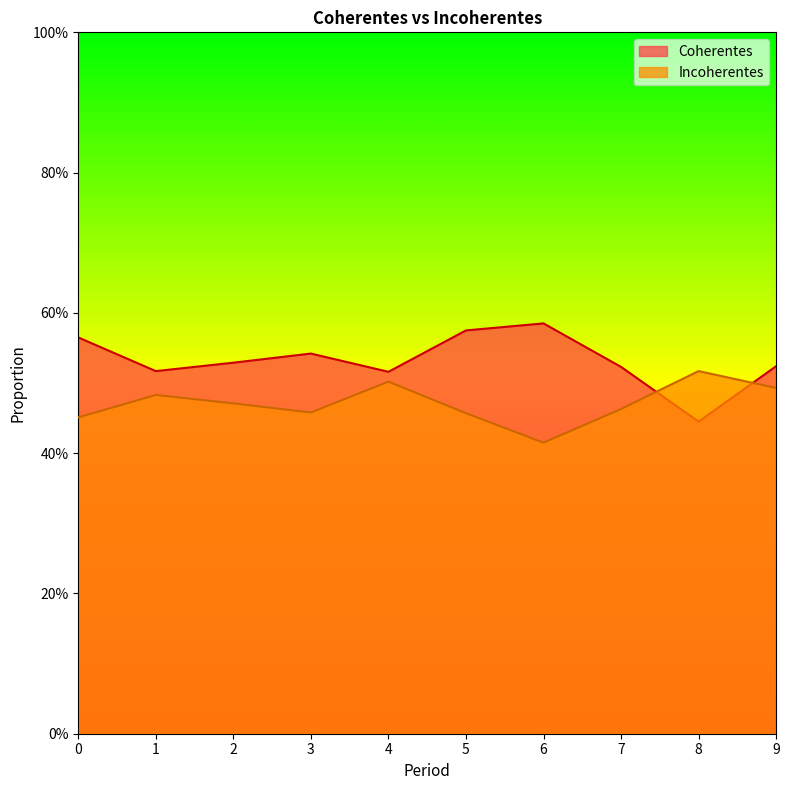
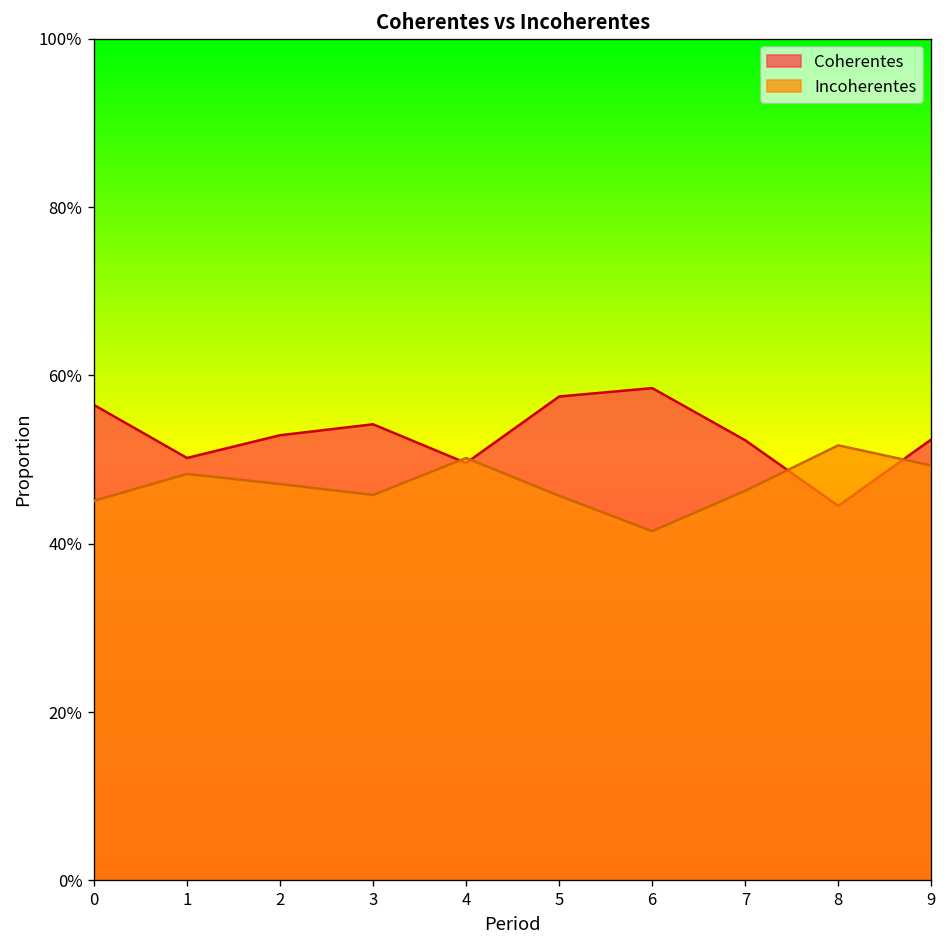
  {
    "Coherentes": {
      "0": "56%",
-     "1": "52%",
+     "1": "50%",
      "2": "53%",
      "3": "54%",
-     "4": "52%",
+     "4": "50%",
      "5": "57%",
      "6": "59%",
      "7": "52%",
      "8": "45%",
      "9": "52%"
    },
    "Incoherentes": {
      "0": "45%",
      "1": "48%",
      "2": "47%",
      "3": "46%",
      "4": "50%",
      "5": "46%",
      "6": "42%",
      "7": "46%",
      "8": "52%",
      "9": "49%"
    }
  }
